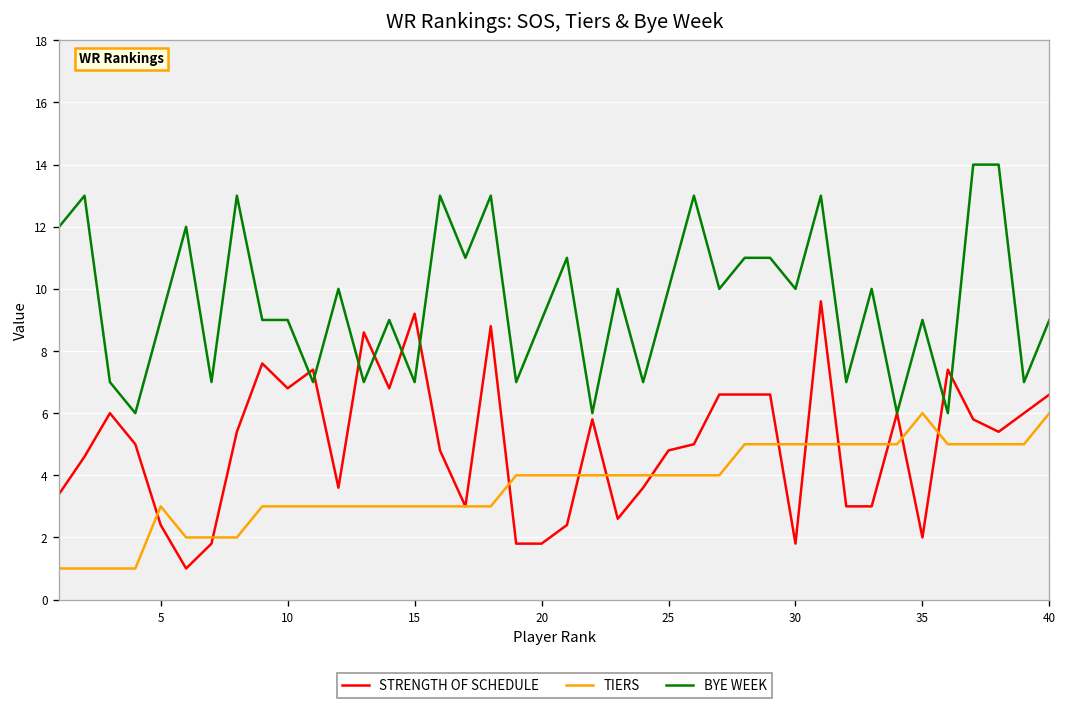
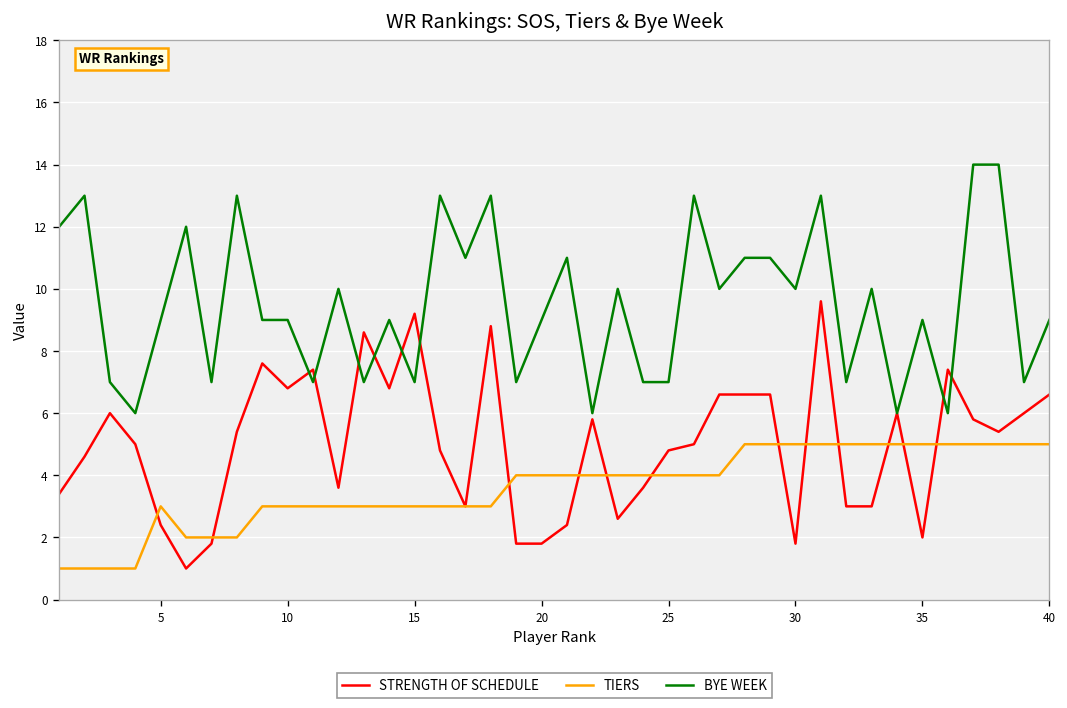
  {
    "STRENGTH OF SCHEDULE": {
      "5": 2.4,
      "10": 6.8,
      "15": 9.2,
      "20": 1.8,
      "25": 4.8,
      "30": 1.8,
      "35": 2,
      "40": 6.6
    },
    "TIERS": {
      "5": 3,
      "10": 3,
      "15": 3,
      "20": 4,
      "25": 4,
      "30": 5,
-     "35": 6,
-     "40": 6
+     "35": 5,
+     "40": 5
    },
    "BYE WEEK": {
      "5": 9,
      "10": 9,
      "15": 7,
      "20": 9,
-     "25": 10,
+     "25": 7,
      "30": 10,
      "35": 9,
      "40": 9
    }
  }
